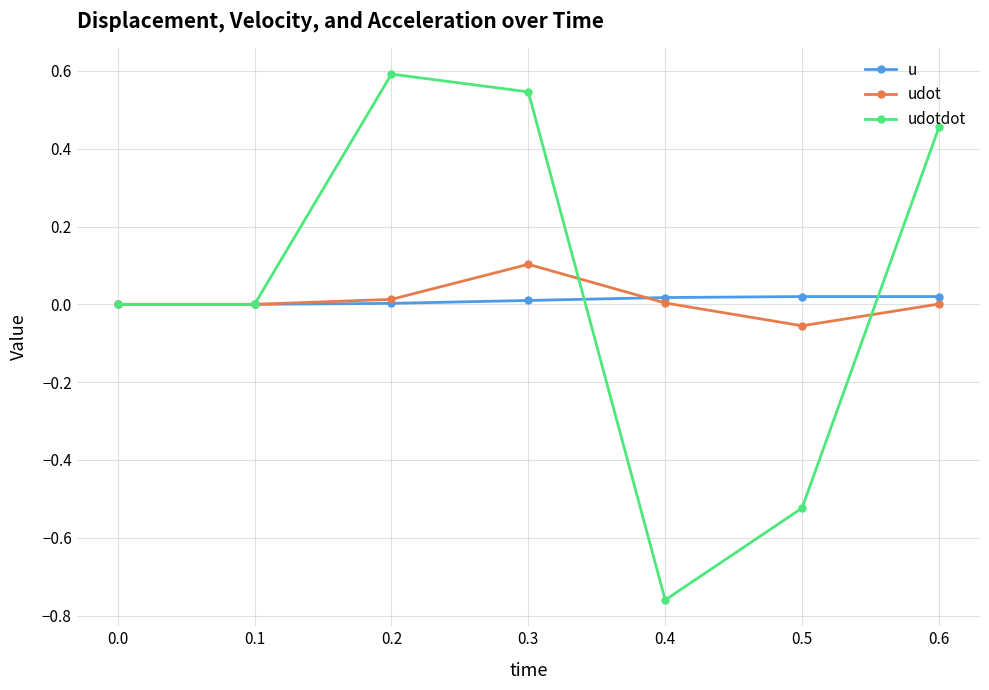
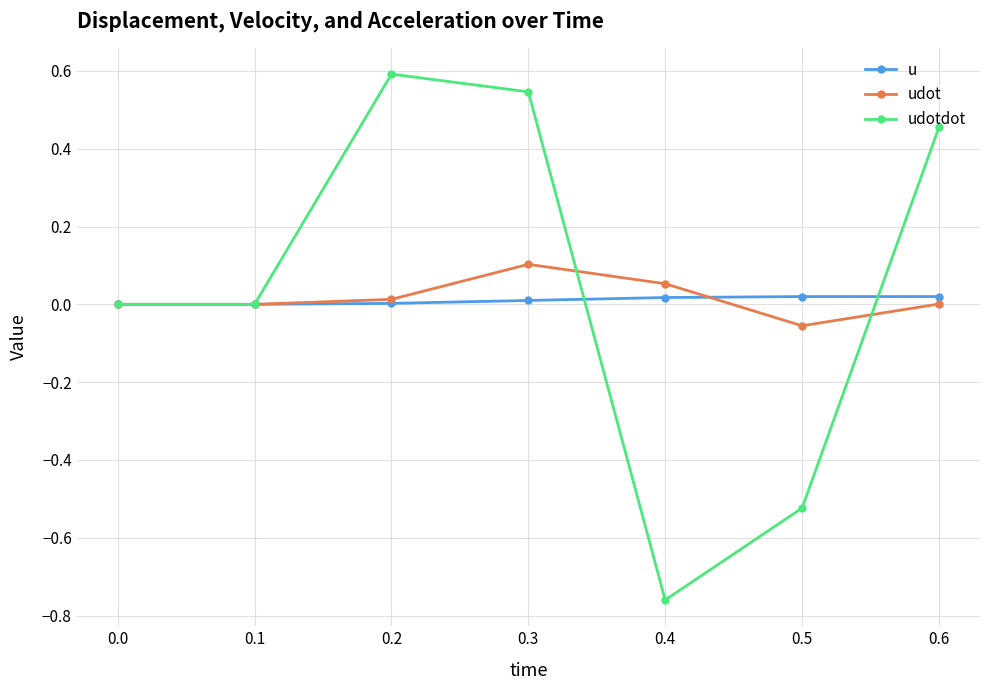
  {
    "u": {
      "0.2": 0.00,
      "0.3": 0.01,
      "0.4": 0.02,
      "0.5": 0.02,
      "0.6": 0.02
    },
    "udot": {
      "0.2": 0.01,
      "0.3": 0.10,
-     "0.4": 0.00,
+     "0.4": 0.05,
      "0.5": -0.06,
      "0.6": 0.00
    },
    "udotdot": {
      "0.2": 0.59,
      "0.3": 0.55,
      "0.4": -0.76,
      "0.5": -0.52,
      "0.6": 0.45
    }
  }
